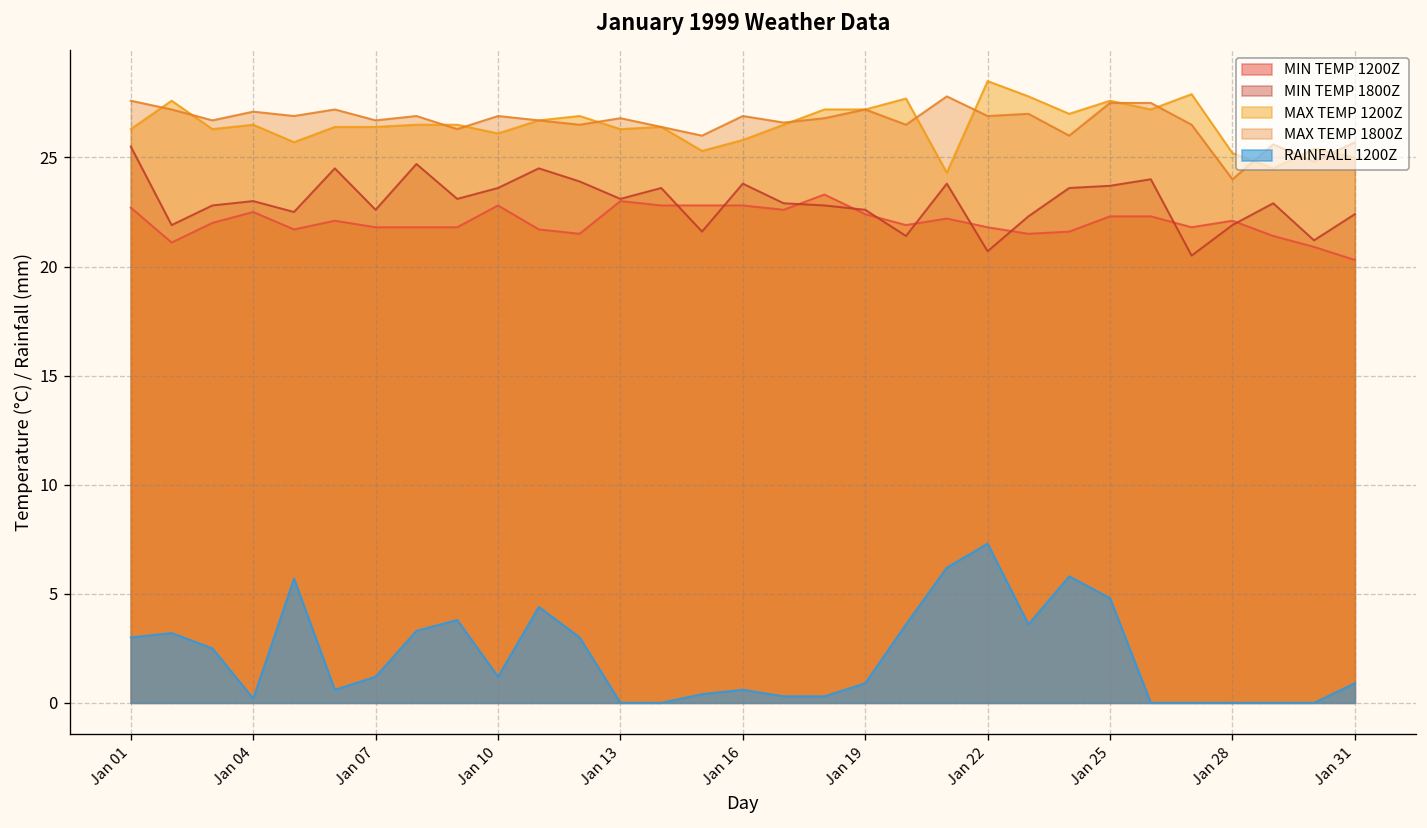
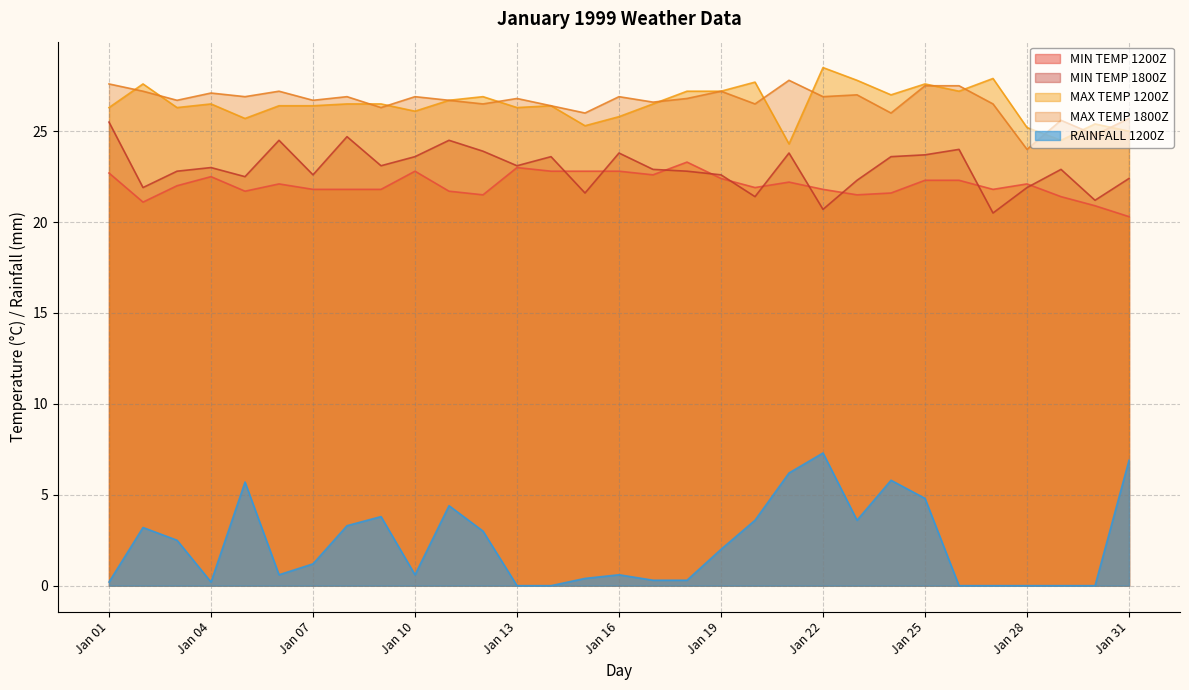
  {
    "RAINFALL 1200Z": {
-     "Jan 01": 3.0,
+     "Jan 01": 0.2,
      "Jan 04": 0.2,
      "Jan 07": 1.2,
-     "Jan 10": 1.2,
+     "Jan 10": 0.6,
      "Jan 13": 0.0,
      "Jan 16": 0.6,
-     "Jan 19": 0.9,
+     "Jan 19": 2.0,
      "Jan 22": 7.3,
      "Jan 25": 4.8,
      "Jan 28": 0.0,
-     "Jan 31": 0.9
+     "Jan 31": 6.9
    }
  }
